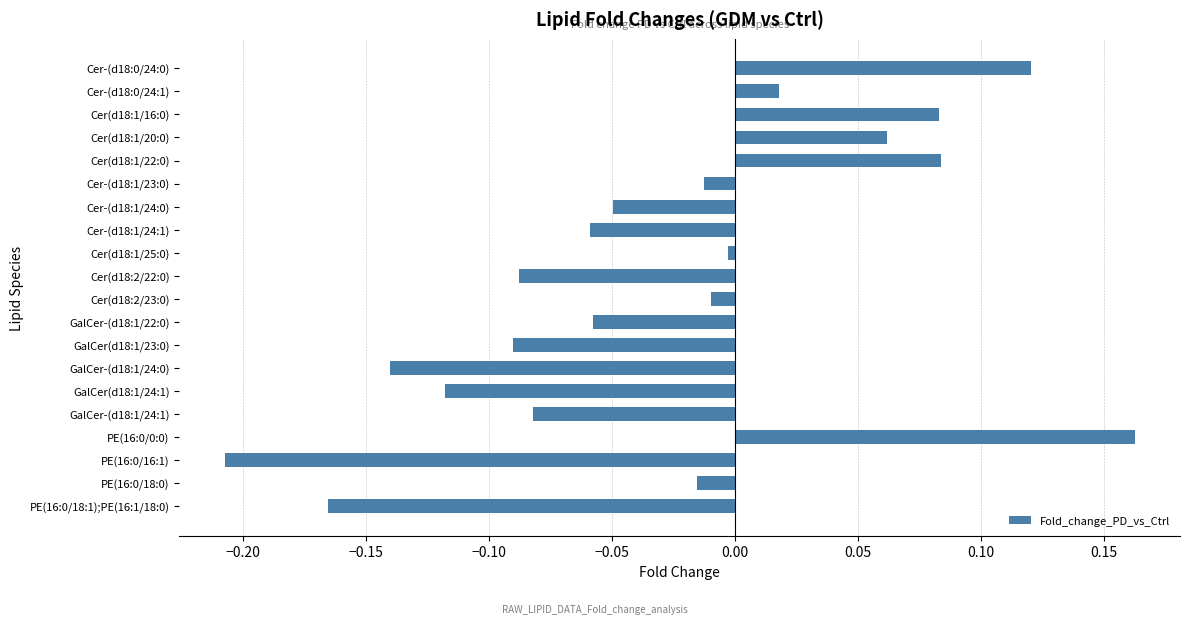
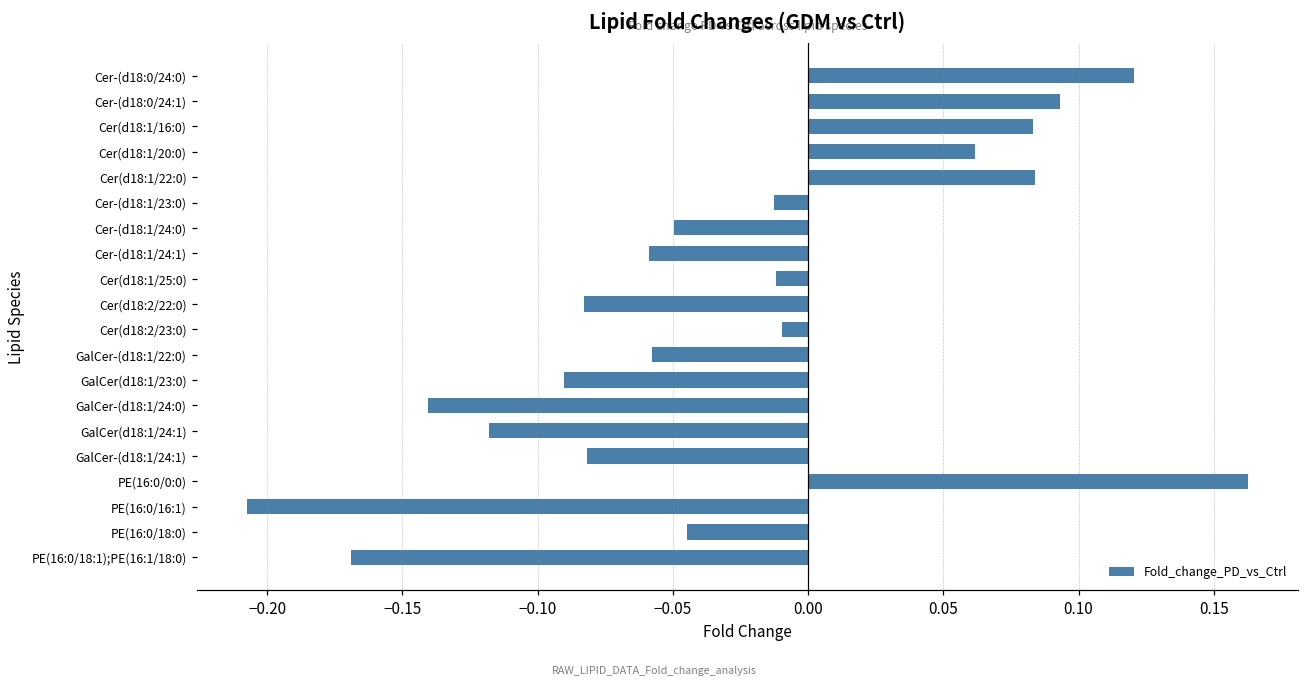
  {
    "Cer-(d18:0/24:0)": 0.121,
-   "Cer-(d18:0/24:1)": 0.018,
+   "Cer-(d18:0/24:1)": 0.093,
    "Cer(d18:1/16:0)": 0.083,
    "Cer(d18:1/20:0)": 0.062,
    "Cer(d18:1/22:0)": 0.084,
    "Cer-(d18:1/23:0)": -0.013,
    "Cer-(d18:1/24:0)": -0.049,
    "Cer-(d18:1/24:1)": -0.059,
-   "Cer(d18:1/25:0)": -0.003,
-   "Cer(d18:2/22:0)": -0.088,
+   "Cer(d18:1/25:0)": -0.012,
+   "Cer(d18:2/22:0)": -0.083,
    "Cer(d18:2/23:0)": -0.010,
    "GalCer-(d18:1/22:0)": -0.058,
    "GalCer(d18:1/23:0)": -0.090,
    "GalCer-(d18:1/24:0)": -0.140,
    "GalCer(d18:1/24:1)": -0.118,
    "GalCer-(d18:1/24:1)": -0.082,
    "PE(16:0/0:0)": 0.163,
    "PE(16:0/16:1)": -0.207,
-   "PE(16:0/18:0)": -0.015,
-   "PE(16:0/18:1);PE(16:1/18:0)": -0.165
+   "PE(16:0/18:0)": -0.045,
+   "PE(16:0/18:1);PE(16:1/18:0)": -0.169
  }
